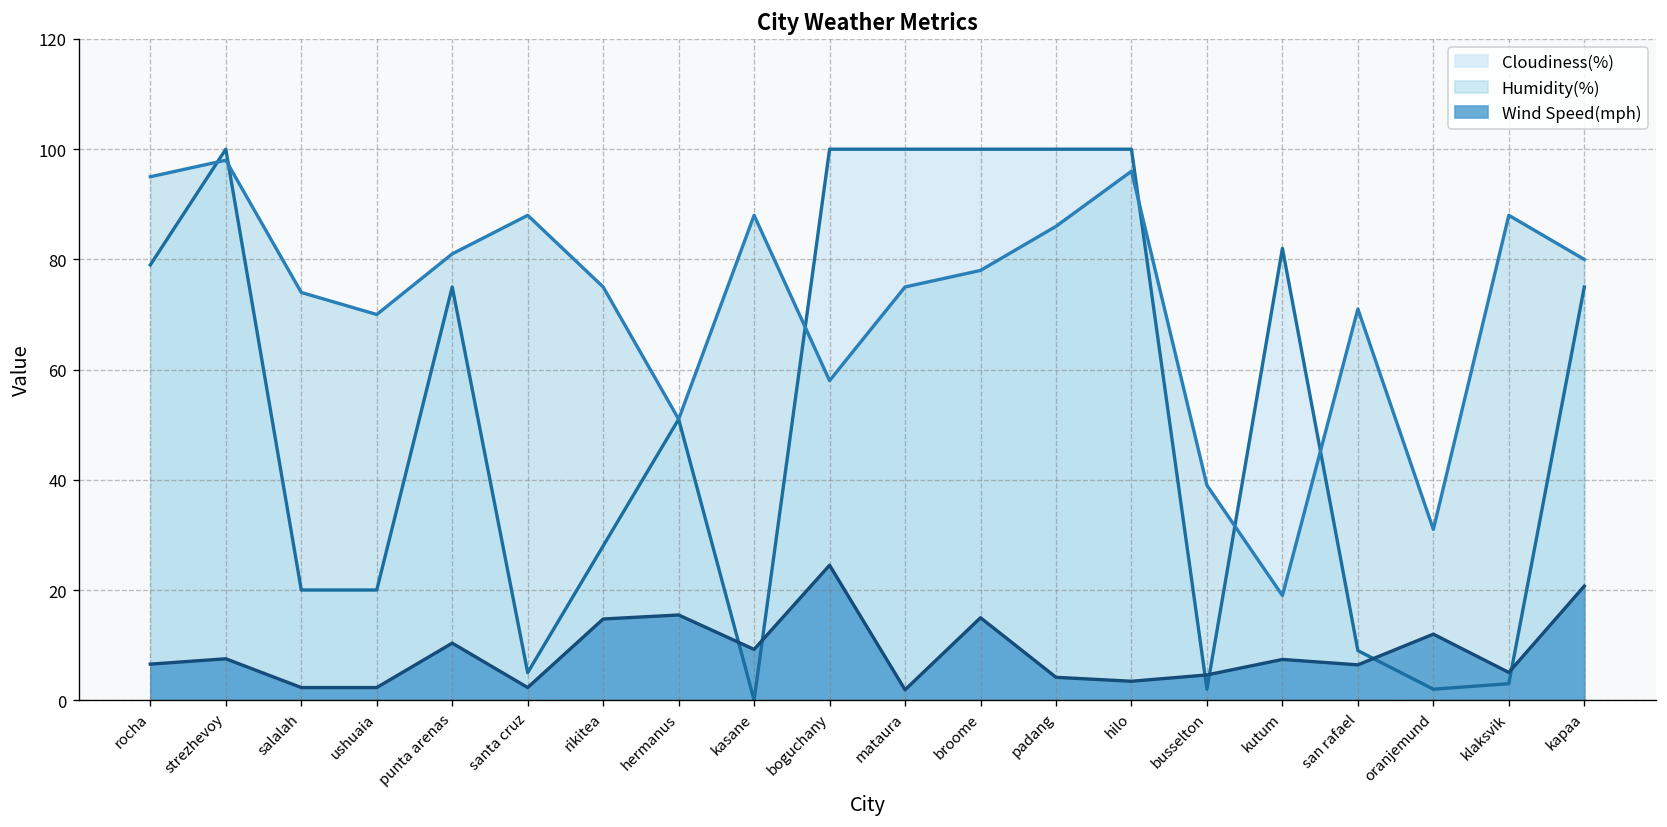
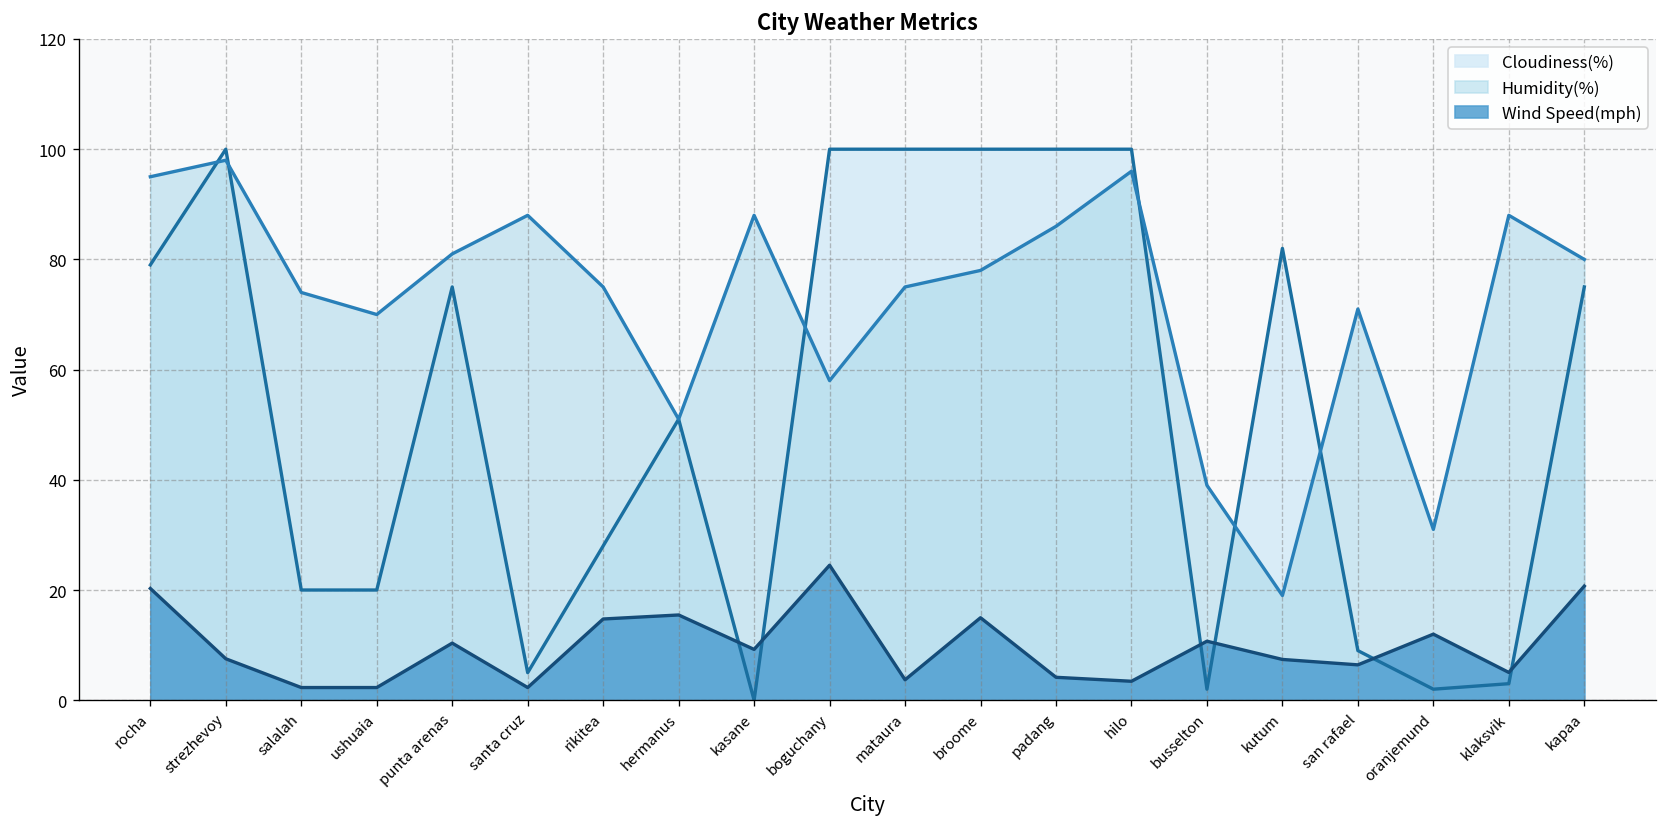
  {
    "Wind Speed(mph)": {
-     "rocha": 7,
+     "rocha": 20,
      "strezhevoy": 8,
      "salalah": 2,
      "ushuaia": 2,
      "punta arenas": 10,
      "santa cruz": 2,
      "rikitea": 15,
      "hermanus": 15,
      "kasane": 9,
      "boguchany": 25,
-     "mataura": 2,
+     "mataura": 4,
      "broome": 15,
      "padang": 4,
      "hilo": 3,
-     "busselton": 5,
+     "busselton": 11,
      "kutum": 7,
      "san rafael": 6,
      "oranjemund": 12,
      "klaksvik": 5,
      "kapaa": 21
    }
  }
